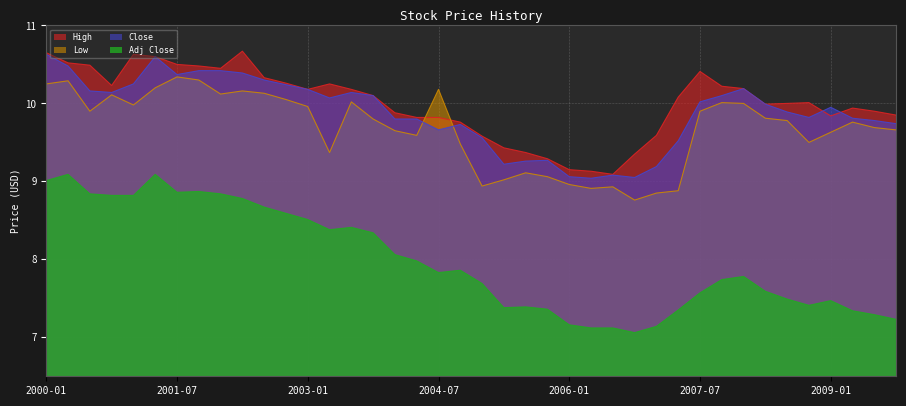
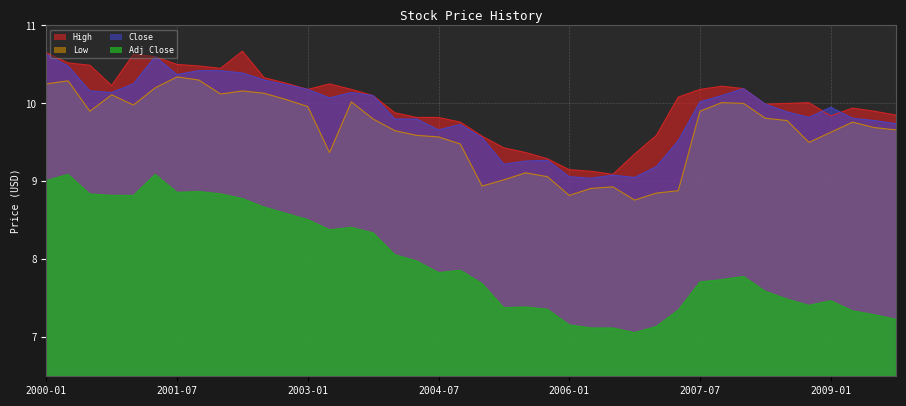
  {
    "High": {
      "2001-07": 10.5,
      "2004-07": 9.8,
      "2006-01": 9.2,
-     "2007-07": 10.4,
+     "2007-07": 10.2,
      "2009-01": 9.8
    },
    "Low": {
      "2000-01": 10.3,
      "2003-01": 10.0,
-     "2004-07": 10.2,
-     "2006-01": 9.0,
+     "2004-07": 9.6,
+     "2006-01": 8.8,
      "2007-07": 9.9,
      "2009-01": 9.6
    },
    "Close": {
      "2004-07": 9.7,
      "2006-01": 9.1,
      "2007-07": 10.0,
      "2009-01": 10.0
    },
    "Adj Close": {
      "2000-01": 9.0,
      "2001-07": 8.9,
      "2003-01": 8.5,
      "2004-07": 7.8,
      "2006-01": 7.2,
-     "2007-07": 7.6,
+     "2007-07": 7.7,
      "2009-01": 7.5
    }
  }
